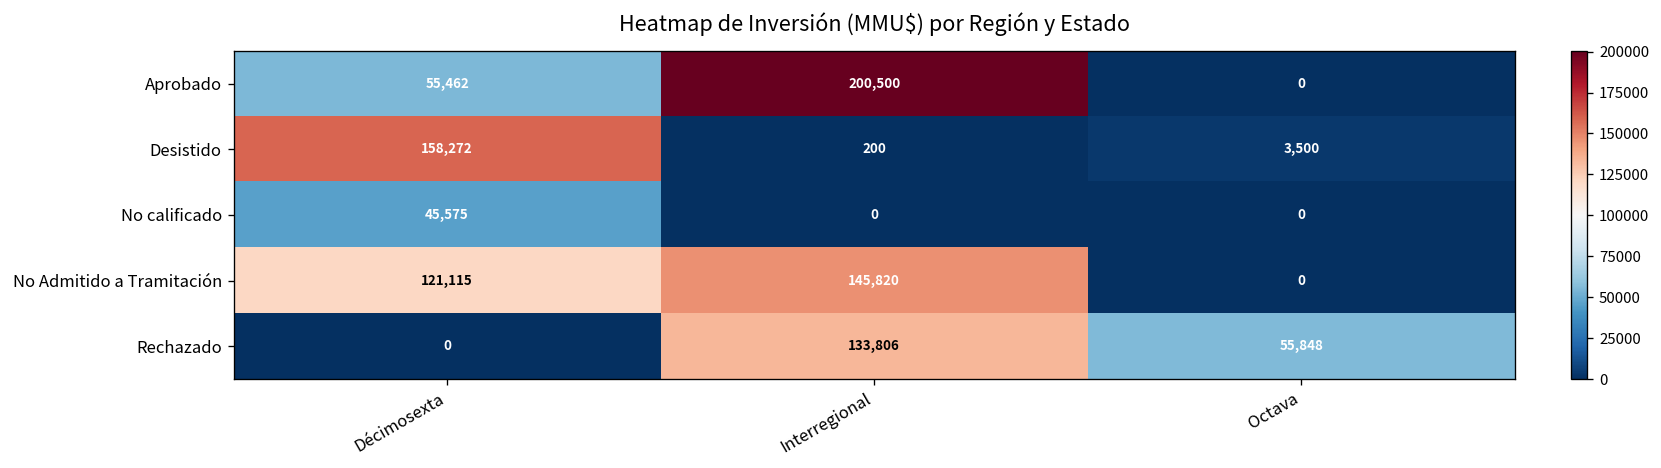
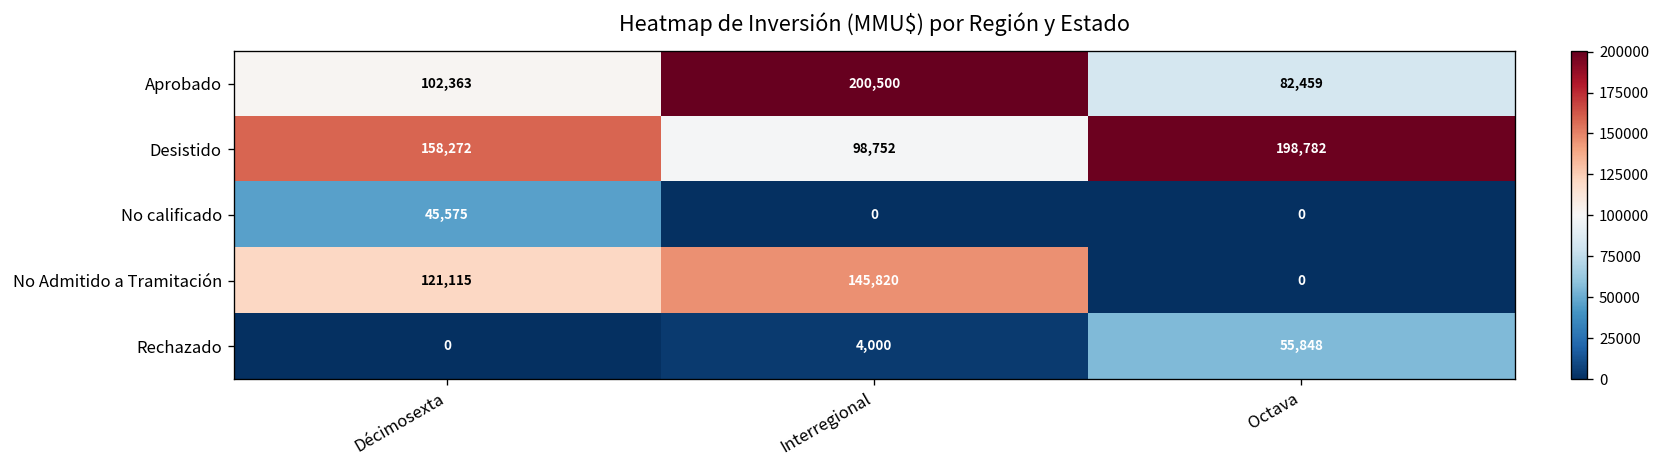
  {
    "Aprobado": {
-     "Décimosexta": "55,462",
+     "Décimosexta": "102,363",
      "Interregional": "200,500",
-     "Octava": "0"
+     "Octava": "82,459"
    },
    "Desistido": {
      "Décimosexta": "158,272",
-     "Interregional": "200",
-     "Octava": "3,500"
+     "Interregional": "98,752",
+     "Octava": "198,782"
    },
    "No calificado": {
      "Décimosexta": "45,575",
      "Interregional": "0",
      "Octava": "0"
    },
    "No Admitido a Tramitación": {
      "Décimosexta": "121,115",
      "Interregional": "145,820",
      "Octava": "0"
    },
    "Rechazado": {
      "Décimosexta": "0",
-     "Interregional": "133,806",
+     "Interregional": "4,000",
      "Octava": "55,848"
    }
  }
